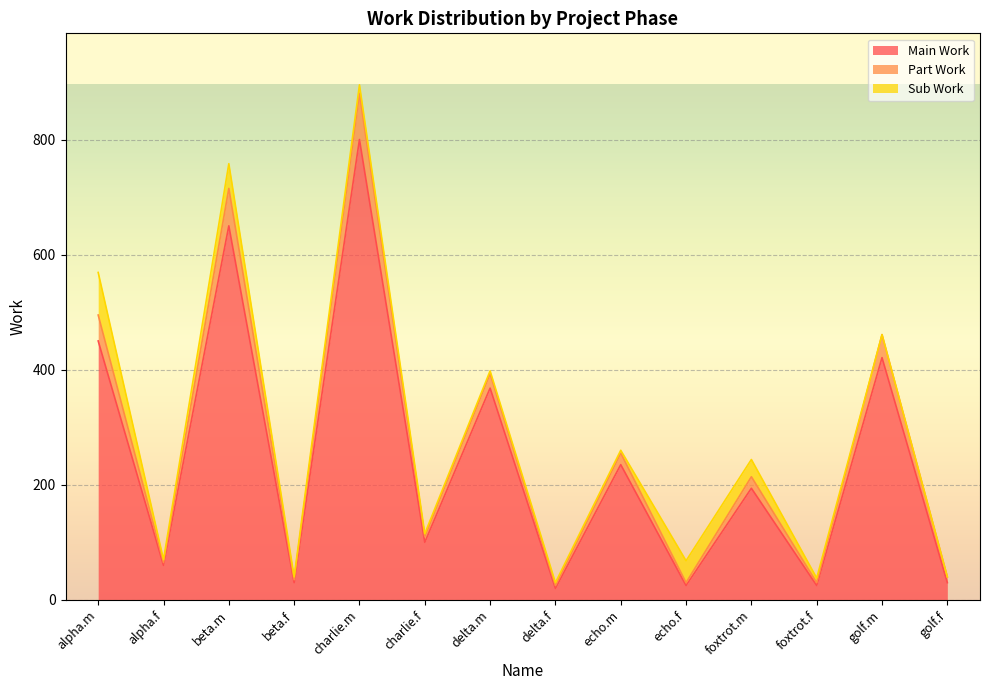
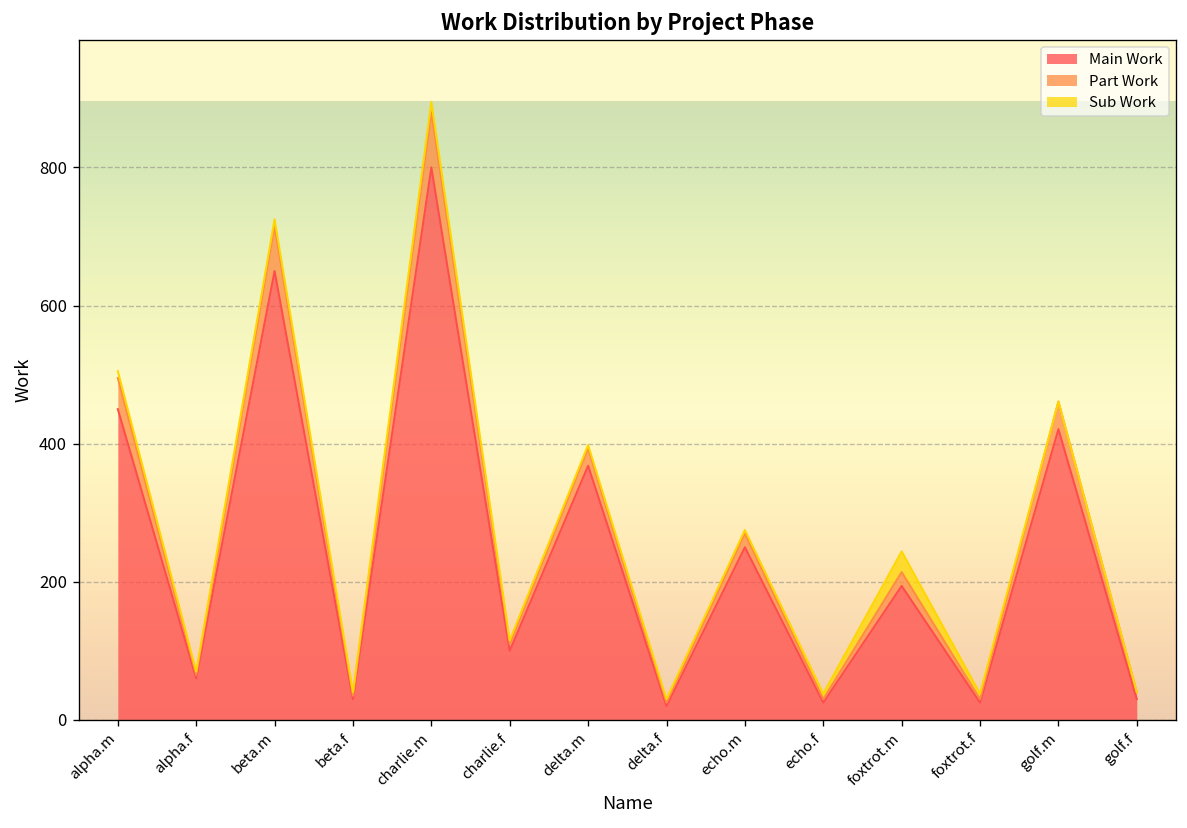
  {
    "Main Work": {
      "alpha.m": 450,
      "alpha.f": 60,
      "beta.m": 650,
      "beta.f": 30,
      "charlie.m": 800,
      "charlie.f": 100,
      "delta.m": 370,
      "delta.f": 20,
-     "echo.m": 240,
+     "echo.m": 250,
      "echo.f": 30,
      "foxtrot.m": 190,
      "foxtrot.f": 30,
      "golf.m": 420,
      "golf.f": 30
    },
    "Part Work": {
      "alpha.m": 50,
      "alpha.f": 10,
      "beta.m": 70,
      "beta.f": 10,
      "charlie.m": 80,
      "charlie.f": 10,
      "delta.m": 30,
      "delta.f": 10,
      "echo.m": 20,
      "echo.f": 10,
      "foxtrot.m": 20,
      "foxtrot.f": 10
    },
    "Sub Work": {
-     "alpha.m": 70,
+     "alpha.m": 10,
      "alpha.f": 10,
-     "beta.m": 40,
+     "beta.m": 10,
      "beta.f": 10,
      "charlie.m": 20,
      "charlie.f": 10,
      "delta.m": 10,
      "delta.f": 10,
      "echo.m": 10,
-     "echo.f": 40,
+     "echo.f": 10,
      "foxtrot.m": 30,
      "foxtrot.f": 10
    }
  }
